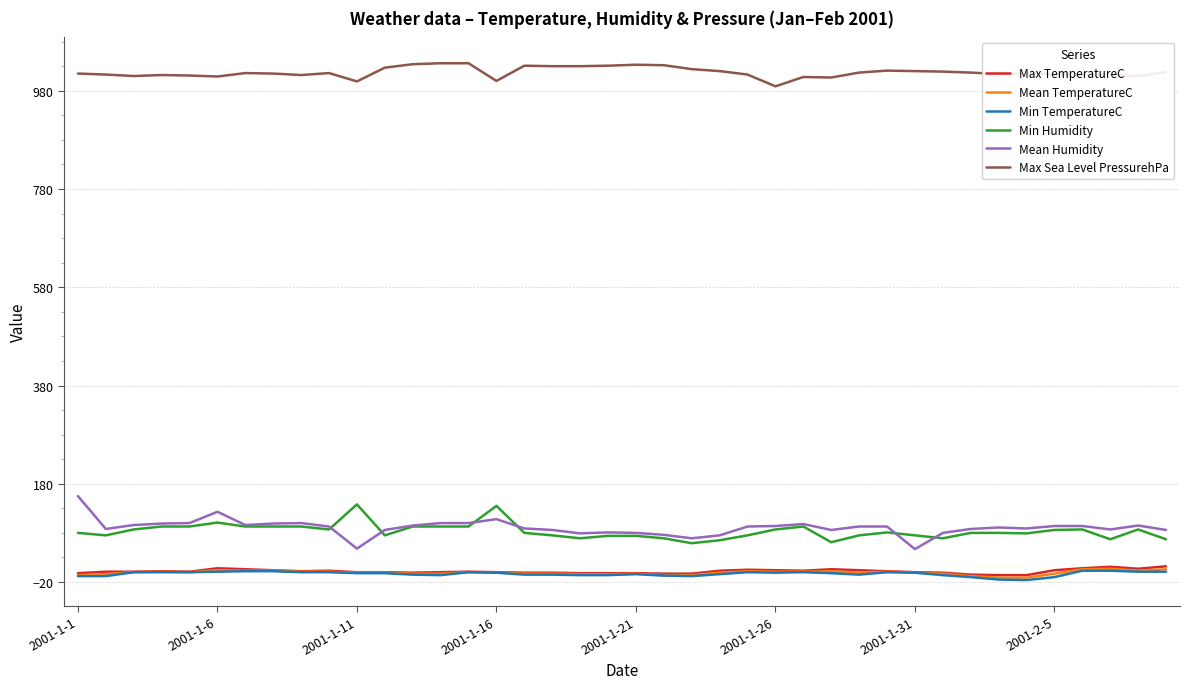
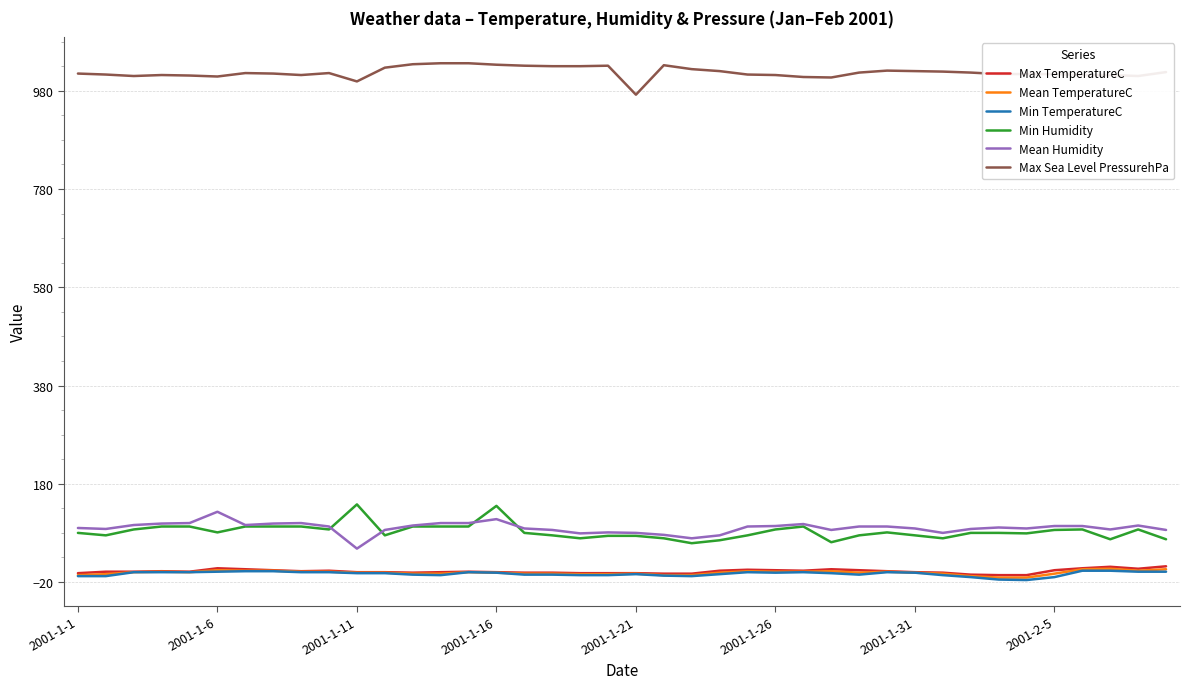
  {
    "Max TemperatureC": {
      "2001-2-5": 0
    },
    "Mean TemperatureC": {
      "2001-2-5": 0
    },
    "Min TemperatureC": {
      "2001-2-5": -10
    },
    "Min Humidity": {
      "2001-1-1": 80,
-     "2001-1-6": 100,
+     "2001-1-6": 80,
      "2001-1-11": 140,
      "2001-1-16": 140,
      "2001-1-21": 70,
      "2001-1-26": 90,
      "2001-1-31": 80,
      "2001-2-5": 90
    },
    "Mean Humidity": {
-     "2001-1-1": 160,
+     "2001-1-1": 90,
      "2001-1-6": 120,
      "2001-1-11": 50,
      "2001-1-16": 110,
      "2001-1-21": 80,
      "2001-1-26": 90,
-     "2001-1-31": 50,
+     "2001-1-31": 90,
      "2001-2-5": 90
    },
    "Max Sea Level PressurehPa": {
      "2001-1-1": 1020,
      "2001-1-6": 1010,
      "2001-1-11": 1000,
-     "2001-1-16": 1000,
-     "2001-1-21": 1030,
-     "2001-1-26": 990,
+     "2001-1-16": 1030,
+     "2001-1-21": 970,
+     "2001-1-26": 1010,
      "2001-1-31": 1020
    }
  }
